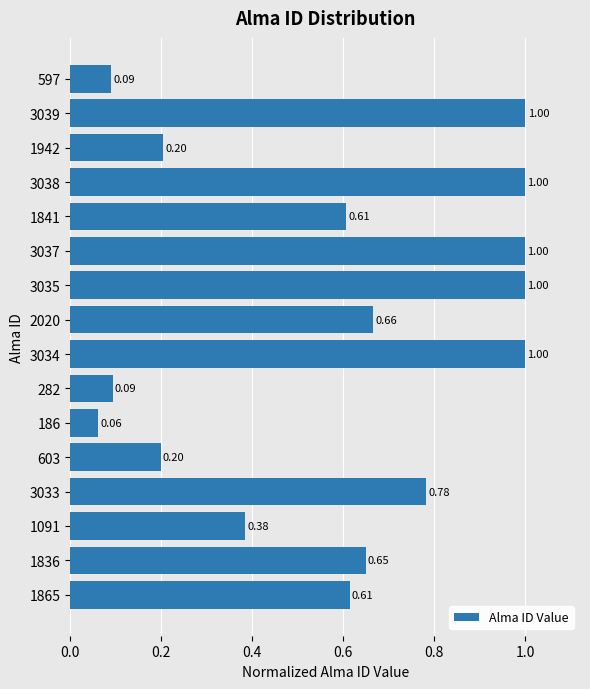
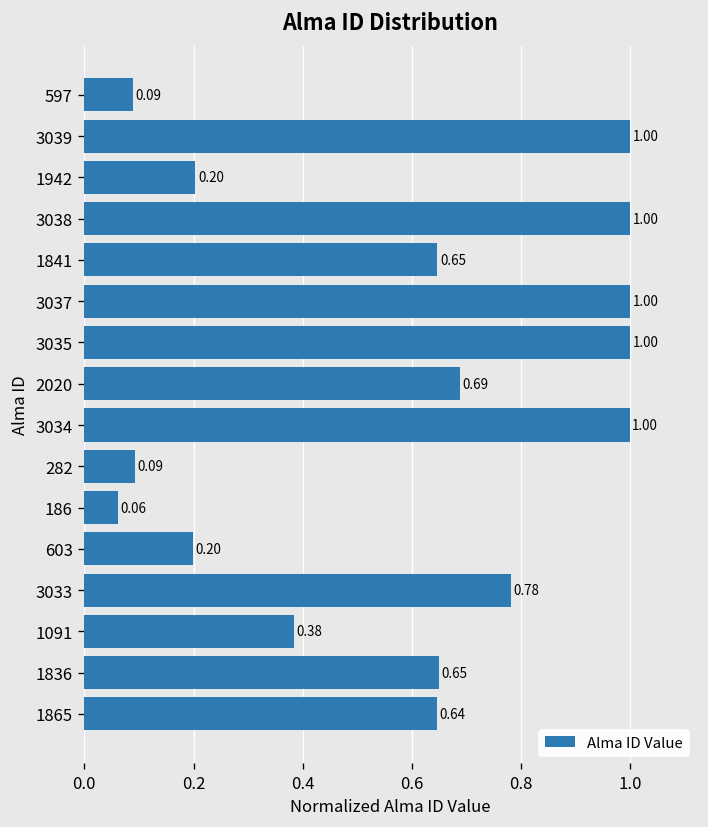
  {
    "597": 0.09,
    "3039": 1.00,
    "1942": 0.20,
    "3038": 1.00,
-   "1841": 0.61,
+   "1841": 0.65,
    "3037": 1.00,
    "3035": 1.00,
-   "2020": 0.66,
+   "2020": 0.69,
    "3034": 1.00,
    "282": 0.09,
    "186": 0.06,
    "603": 0.20,
    "3033": 0.78,
    "1091": 0.38,
    "1836": 0.65,
-   "1865": 0.61
+   "1865": 0.64
  }
